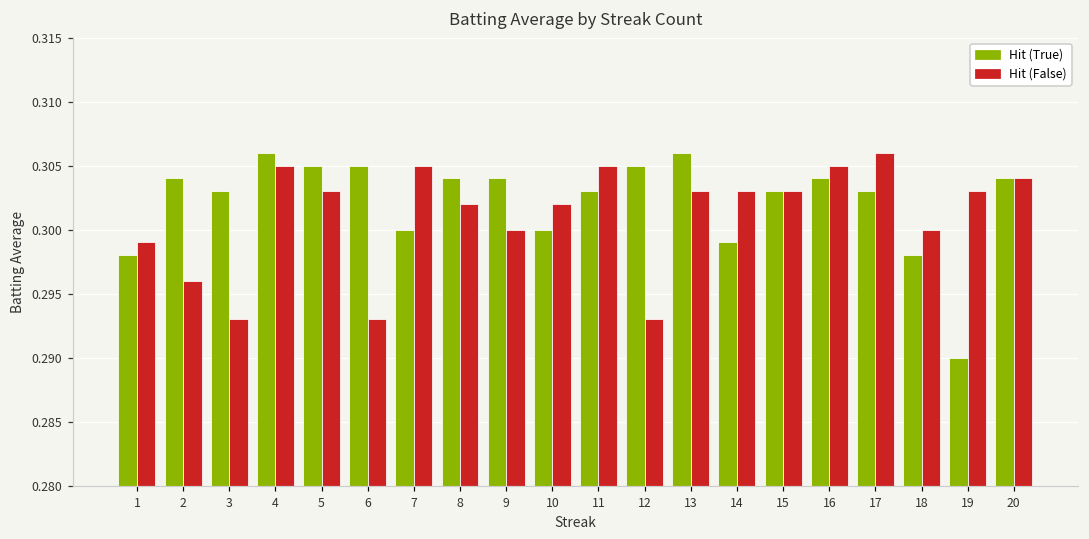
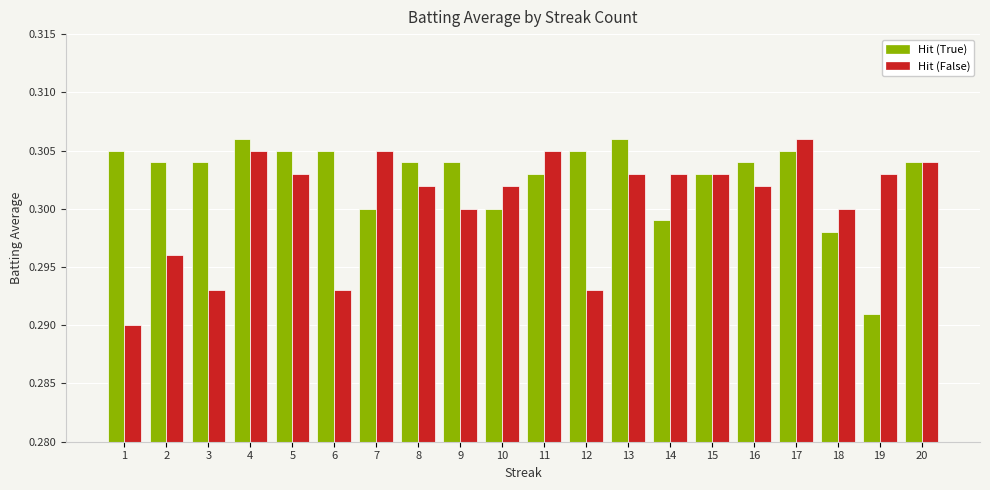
  {
    "Hit (True)": {
-     "1": 0.298,
+     "1": 0.305,
      "2": 0.304,
-     "3": 0.303,
+     "3": 0.304,
      "4": 0.306,
      "5": 0.305,
      "6": 0.305,
      "7": 0.300,
      "8": 0.304,
      "9": 0.304,
      "10": 0.300,
      "11": 0.303,
      "12": 0.305,
      "13": 0.306,
      "14": 0.299,
      "15": 0.303,
      "16": 0.304,
-     "17": 0.303,
+     "17": 0.305,
      "18": 0.298,
-     "19": 0.290,
+     "19": 0.291,
      "20": 0.304
    },
    "Hit (False)": {
-     "1": 0.299,
+     "1": 0.290,
      "2": 0.296,
      "3": 0.293,
      "4": 0.305,
      "5": 0.303,
      "6": 0.293,
      "7": 0.305,
      "8": 0.302,
      "9": 0.300,
      "10": 0.302,
      "11": 0.305,
      "12": 0.293,
      "13": 0.303,
      "14": 0.303,
      "15": 0.303,
-     "16": 0.305,
+     "16": 0.302,
      "17": 0.306,
      "18": 0.300,
      "19": 0.303,
      "20": 0.304
    }
  }
